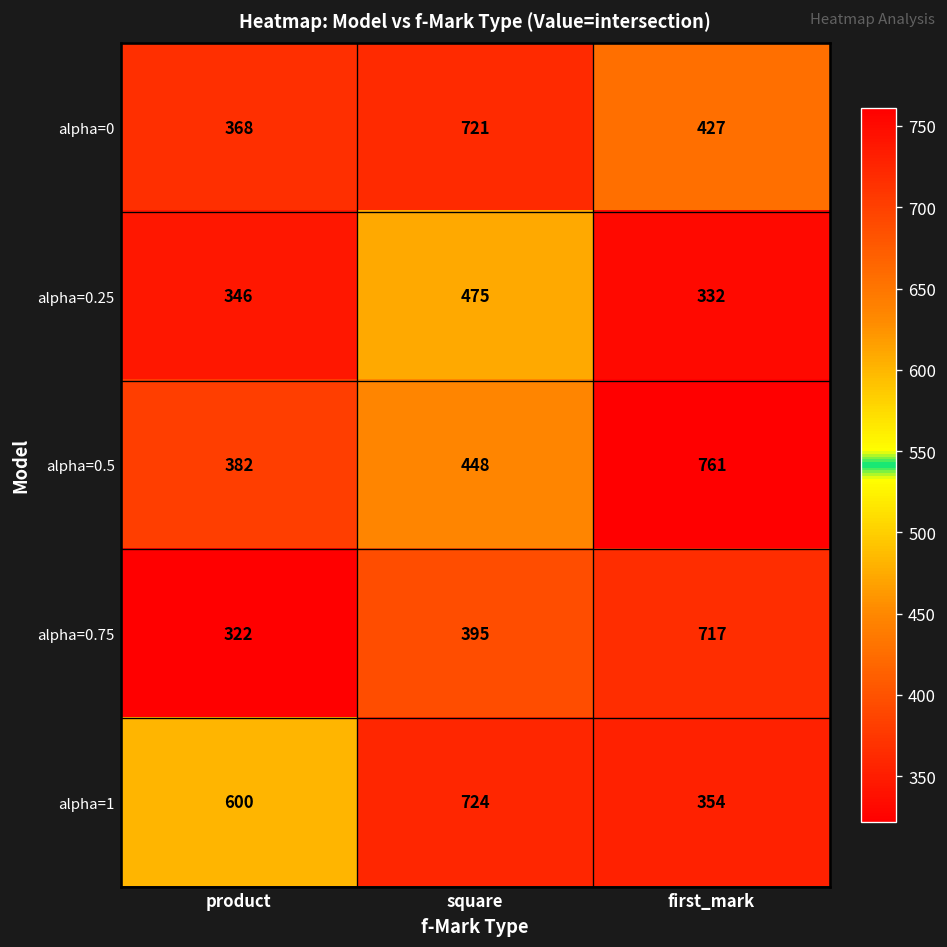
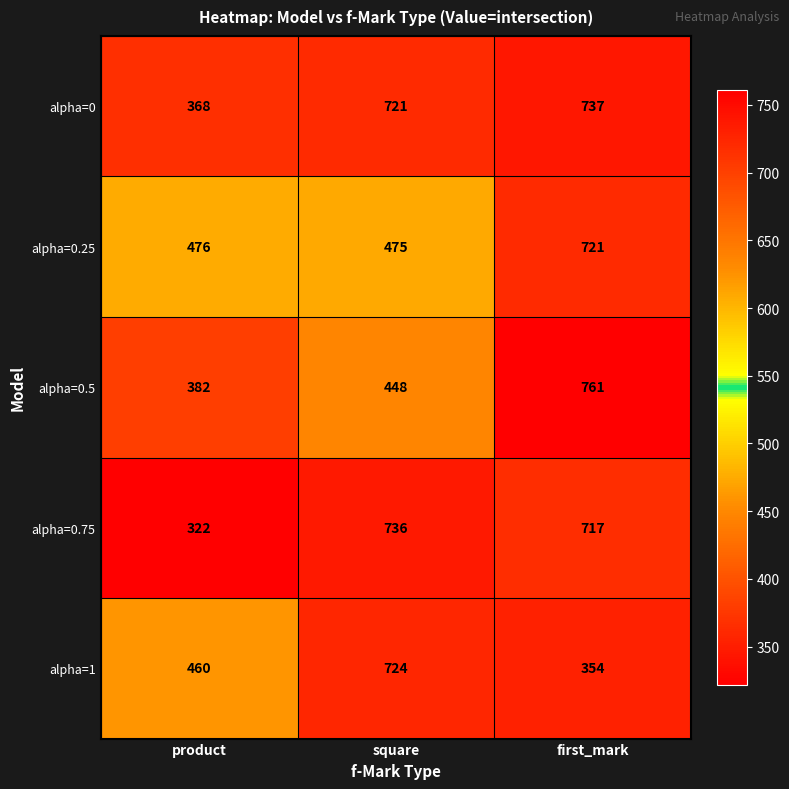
  {
    "alpha=0": {
      "product": 368,
      "square": 721,
-     "first_mark": 427
+     "first_mark": 737
    },
    "alpha=0.25": {
-     "product": 346,
+     "product": 476,
      "square": 475,
-     "first_mark": 332
+     "first_mark": 721
    },
    "alpha=0.5": {
      "product": 382,
      "square": 448,
      "first_mark": 761
    },
    "alpha=0.75": {
      "product": 322,
-     "square": 395,
+     "square": 736,
      "first_mark": 717
    },
    "alpha=1": {
-     "product": 600,
+     "product": 460,
      "square": 724,
      "first_mark": 354
    }
  }
